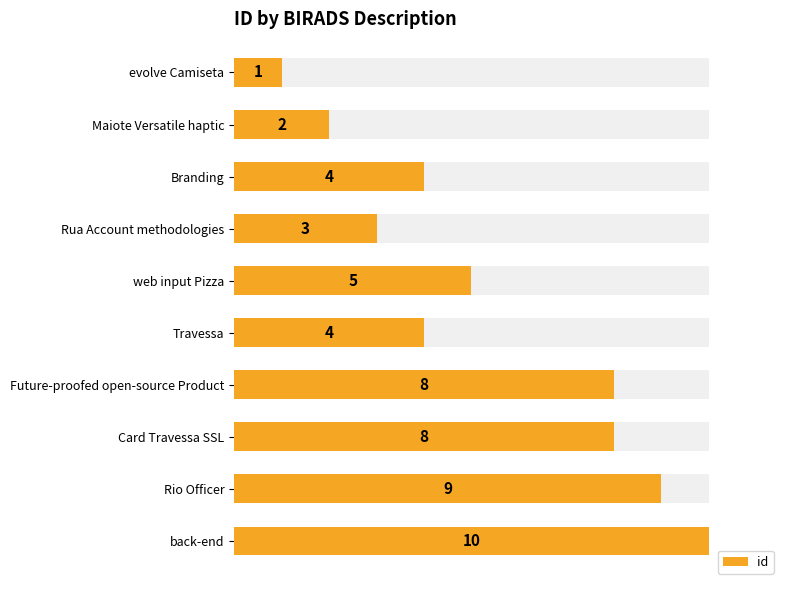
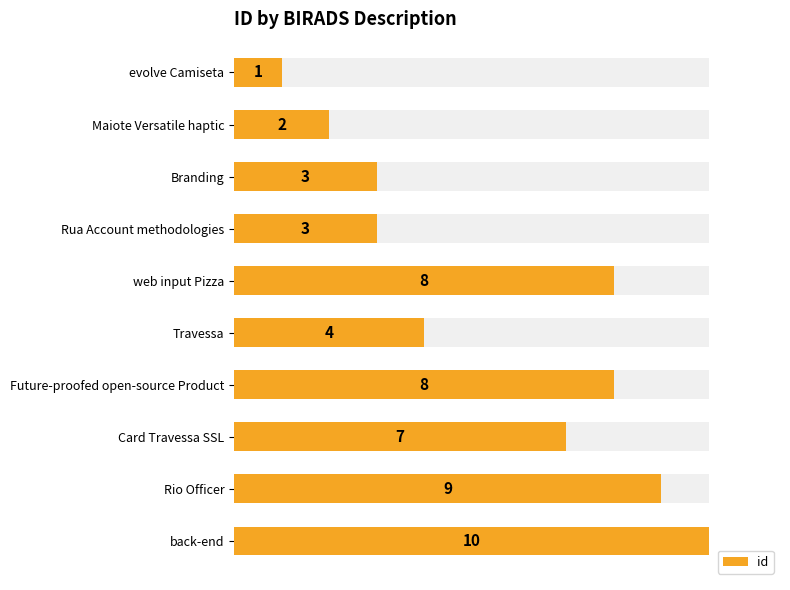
  {
    "id": {
-     "Branding": 4,
-     "web input Pizza": 5,
-     "Card Travessa SSL": 8,
+     "Branding": 3,
+     "web input Pizza": 8,
+     "Card Travessa SSL": 7,
      "back-end": 10
    }
  }
